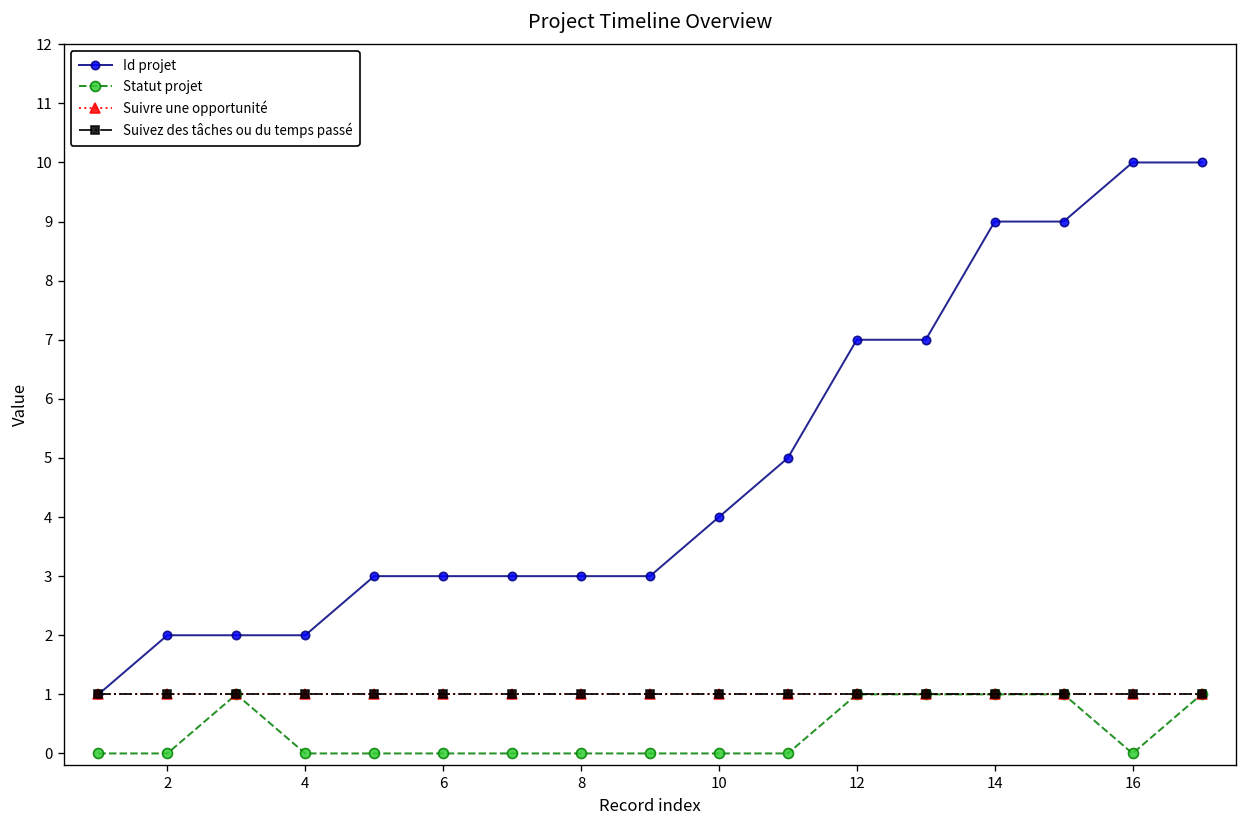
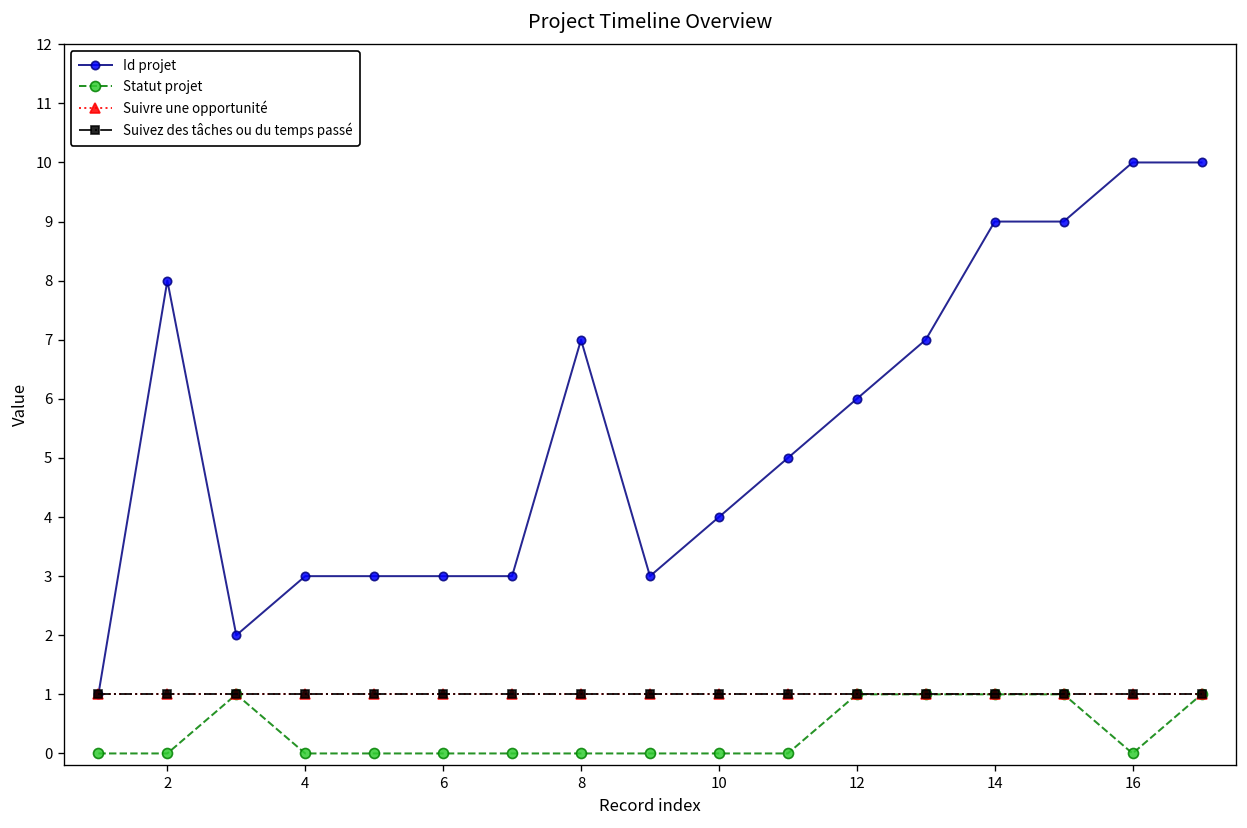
  {
    "Id projet": {
-     "2": 2,
-     "4": 2,
+     "2": 8,
+     "4": 3,
      "6": 3,
-     "8": 3,
+     "8": 7,
      "10": 4,
-     "12": 7,
+     "12": 6,
      "14": 9,
      "16": 10
    },
    "Statut projet": {
      "2": 0,
      "4": 0,
      "6": 0,
      "8": 0,
      "10": 0,
      "16": 0
    },
    "Suivez des tâches ou du temps passé": {
      "2": 1,
      "4": 1,
      "6": 1,
      "8": 1,
      "10": 1,
      "16": 1
    }
  }
